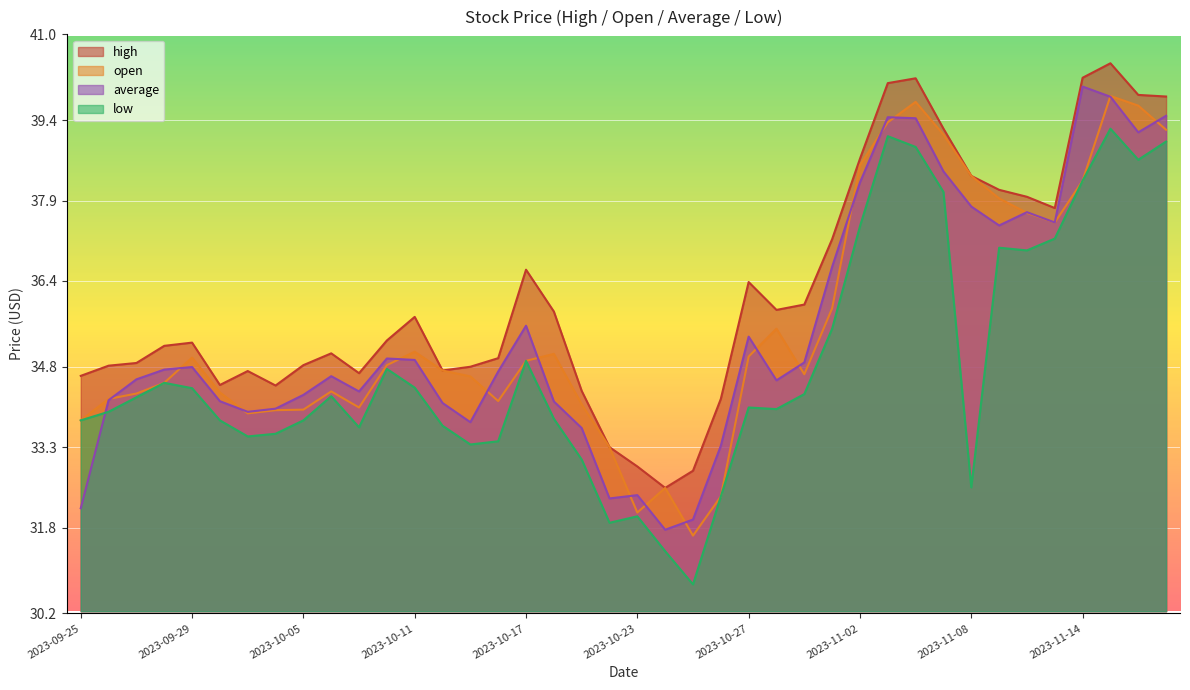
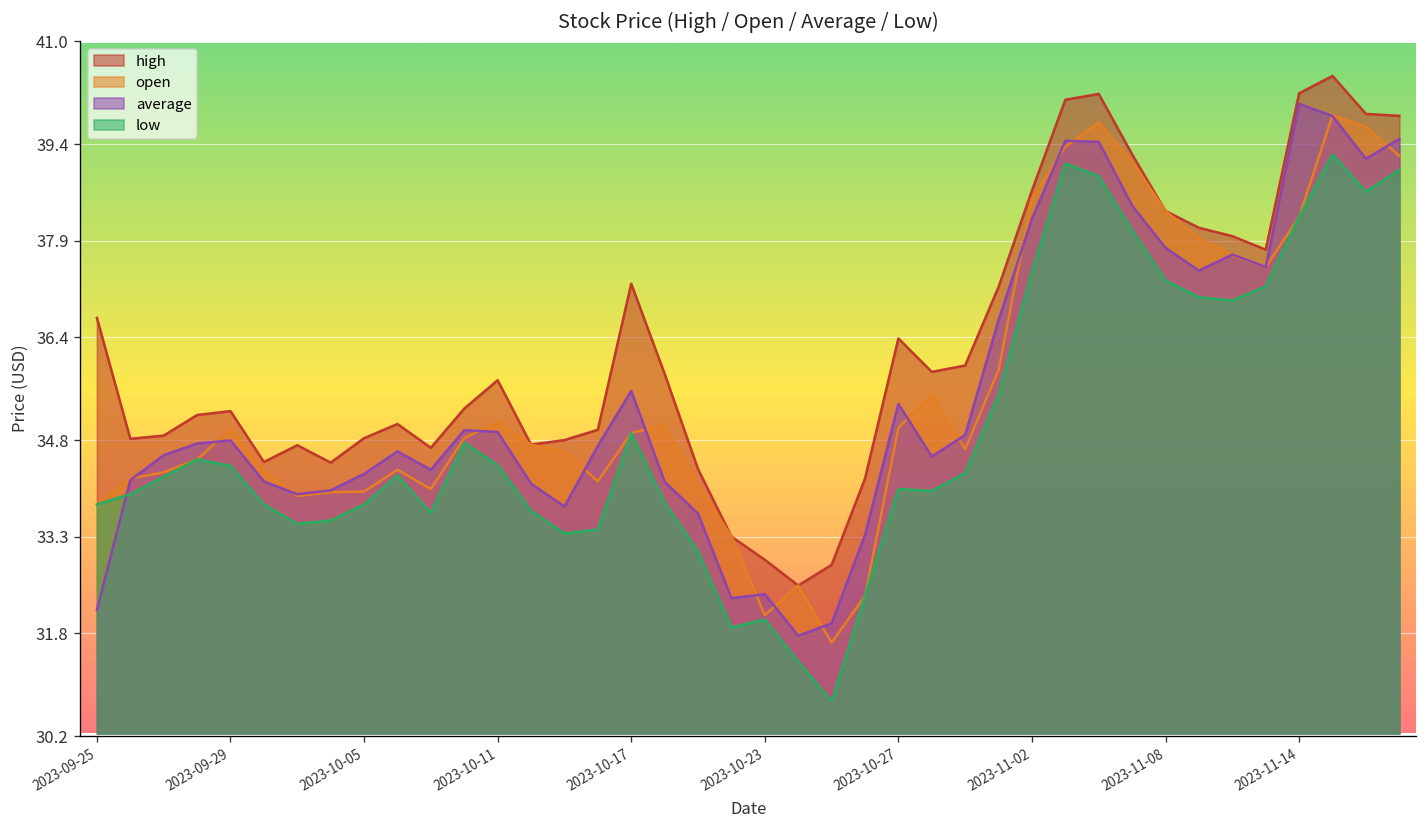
  {
    "high": {
-     "2023-09-25": 34.6,
+     "2023-09-25": 36.7,
      "2023-09-29": 35.3,
      "2023-10-05": 34.8,
      "2023-10-11": 35.7,
-     "2023-10-17": 36.6,
+     "2023-10-17": 37.2,
      "2023-10-23": 32.9,
      "2023-10-27": 36.4,
      "2023-11-02": 38.7,
      "2023-11-14": 40.2
    },
    "open": {
      "2023-09-29": 35.0,
      "2023-10-05": 34.0,
      "2023-10-11": 35.1,
      "2023-10-23": 32.1,
      "2023-10-27": 35.0,
      "2023-11-02": 38.6
    },
    "average": {
      "2023-09-25": 32.2,
      "2023-09-29": 34.8,
      "2023-10-05": 34.3,
      "2023-10-11": 34.9,
      "2023-10-17": 35.6,
      "2023-10-23": 32.4,
      "2023-10-27": 35.4,
      "2023-11-02": 38.2,
      "2023-11-08": 37.8,
      "2023-11-14": 40.0
    },
    "low": {
      "2023-09-29": 34.4,
      "2023-10-05": 33.8,
      "2023-10-11": 34.4,
      "2023-10-23": 32.0,
      "2023-10-27": 34.0,
      "2023-11-02": 37.4,
-     "2023-11-08": 32.6
+     "2023-11-08": 37.3
    }
  }
